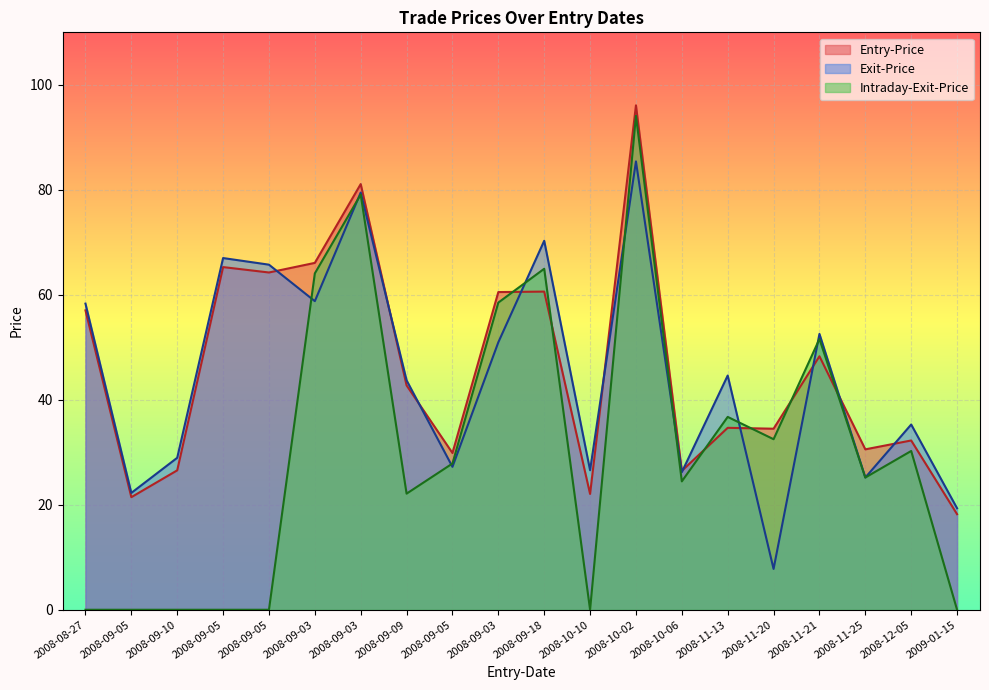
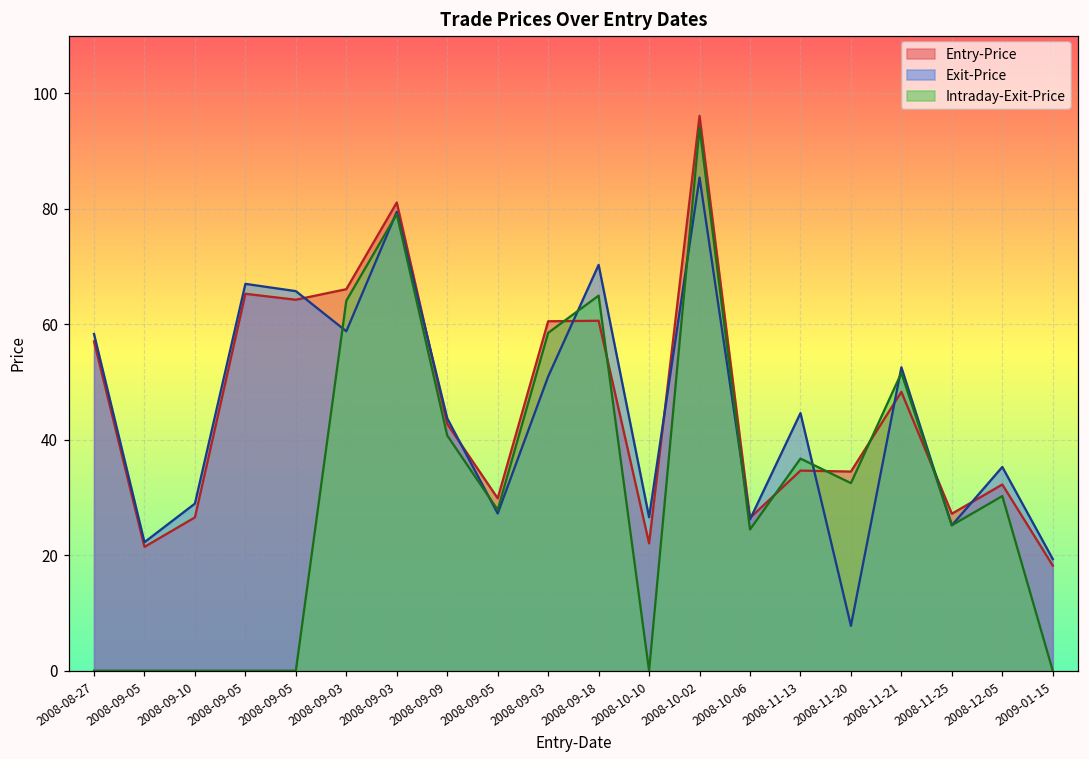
  {
    "Entry-Price": {
      "2008-08-27": 57,
      "2008-09-10": 27,
      "2008-09-09": 43,
      "2008-09-18": 61,
      "2008-10-10": 22,
      "2008-10-02": 96,
      "2008-11-13": 35,
      "2008-11-20": 34,
      "2008-11-21": 48,
-     "2008-11-25": 31,
+     "2008-11-25": 27,
      "2008-12-05": 32,
      "2009-01-15": 18
    },
    "Exit-Price": {
      "2008-08-27": 58,
      "2008-09-10": 29,
      "2008-09-09": 44,
      "2008-09-18": 70,
      "2008-10-10": 27,
      "2008-10-02": 85,
      "2008-11-13": 45,
      "2008-11-20": 8,
      "2008-11-21": 53,
      "2008-12-05": 35,
      "2009-01-15": 19
    },
    "Intraday-Exit-Price": {
      "2008-08-27": 0,
      "2008-09-10": 0,
-     "2008-09-09": 22,
+     "2008-09-09": 41,
      "2008-09-18": 65,
      "2008-10-10": 0,
      "2008-10-02": 94,
      "2008-10-06": 24,
      "2008-11-13": 37,
      "2008-11-20": 32,
      "2008-11-21": 52,
      "2008-12-05": 30,
      "2009-01-15": 0
    }
  }
